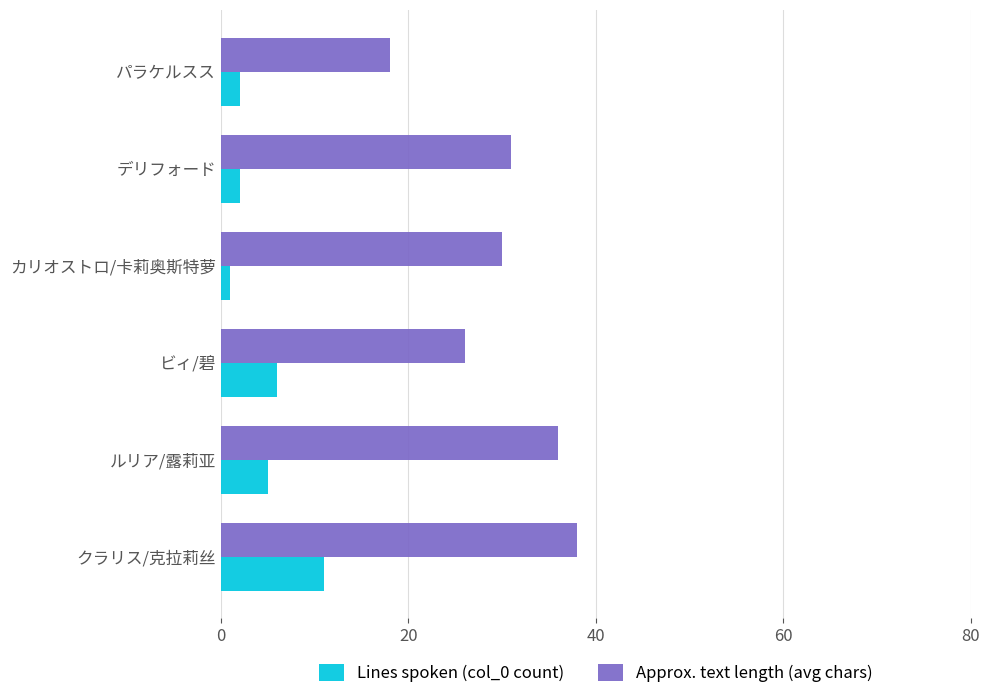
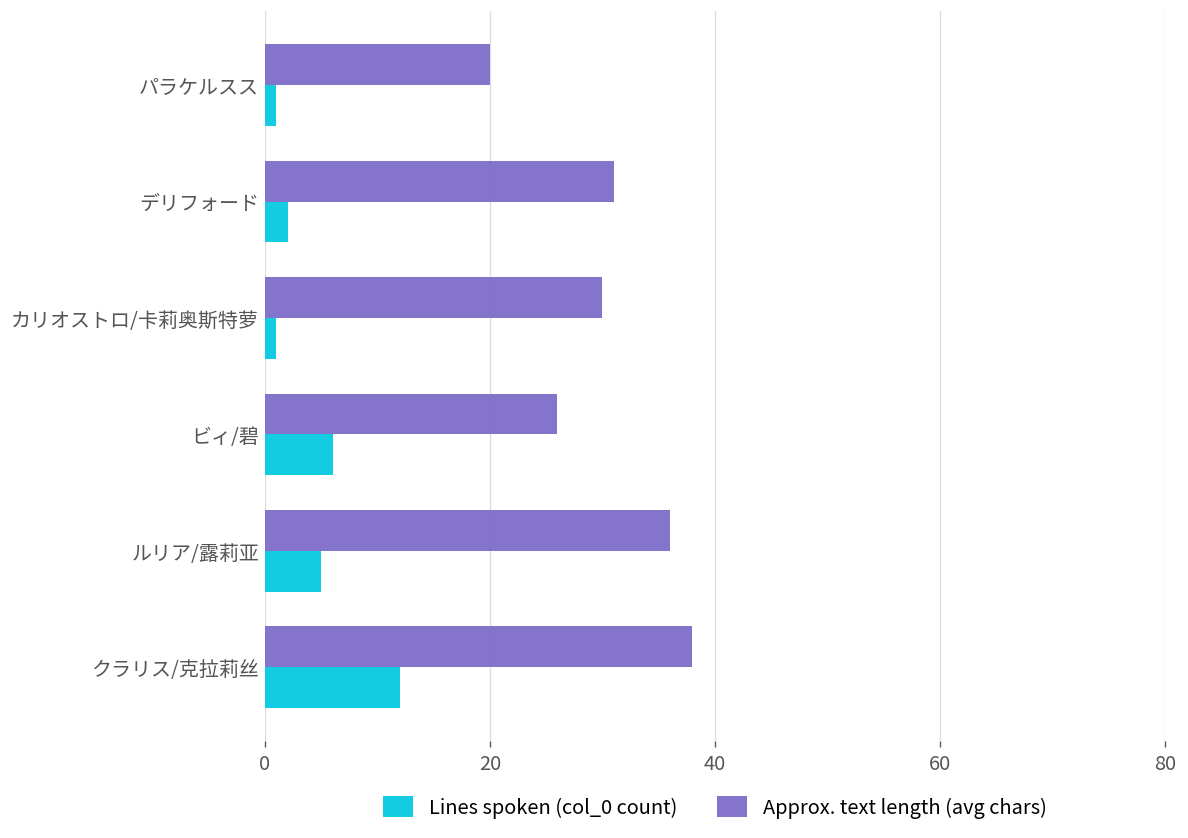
  {
    "Lines spoken (col_0 count)": {
-     "パラケルスス": 2,
+     "パラケルスス": 1,
      "デリフォード": 2,
      "カリオストロ/卡莉奥斯特萝": 1,
      "ビィ/碧": 6,
      "ルリア/露莉亚": 5,
-     "クラリス/克拉莉丝": 11
+     "クラリス/克拉莉丝": 12
    },
    "Approx. text length (avg chars)": {
-     "パラケルスス": 18,
+     "パラケルスス": 20,
      "デリフォード": 31,
      "カリオストロ/卡莉奥斯特萝": 30,
      "ビィ/碧": 26,
      "ルリア/露莉亚": 36,
      "クラリス/克拉莉丝": 38
    }
  }
